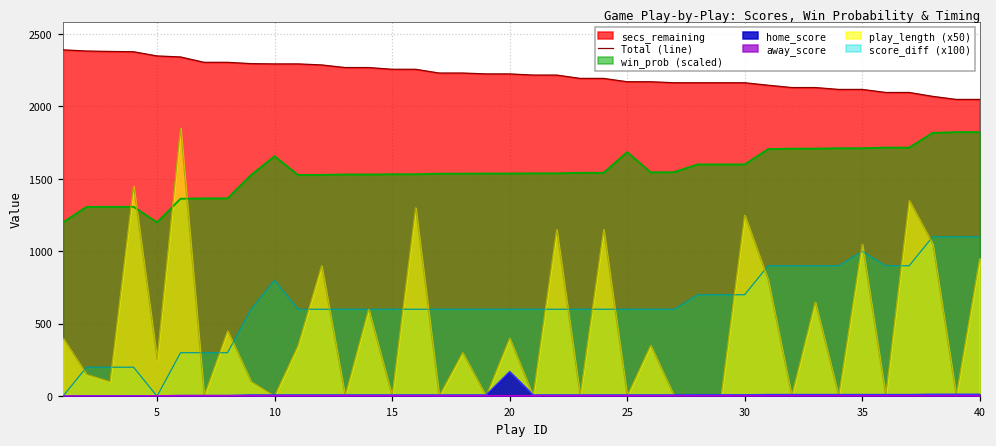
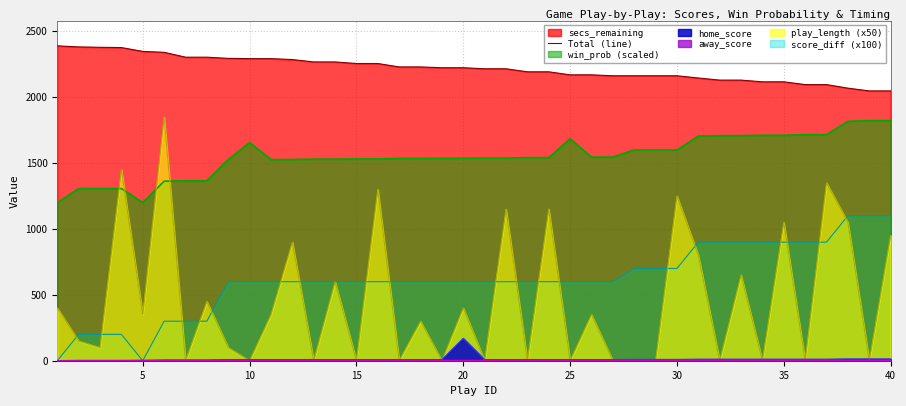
  {
    "secs_remaining": {
      "5": 2350,
      "10": 2290,
      "15": 2260,
      "20": 2220,
      "25": 2170,
      "30": 2160,
      "35": 2120,
      "40": 2050
    },
    "win_prob (scaled)": {
      "5": 1200,
      "10": 1660,
      "15": 1530,
      "20": 1540,
      "25": 1690,
      "30": 1600,
      "35": 1710,
      "40": 1820
    },
    "home_score": {
      "20": 170
    },
    "away_score": {
      "20": 0
    },
    "play_length (x50)": {
-     "5": 250,
+     "5": 350,
      "20": 400,
      "30": 1250,
      "35": 1050,
      "40": 950
    },
    "score_diff (x100)": {
-     "10": 800,
+     "10": 600,
      "15": 600,
      "20": 600,
      "25": 600,
      "30": 700,
-     "35": 1000,
+     "35": 900,
      "40": 1100
    }
  }
